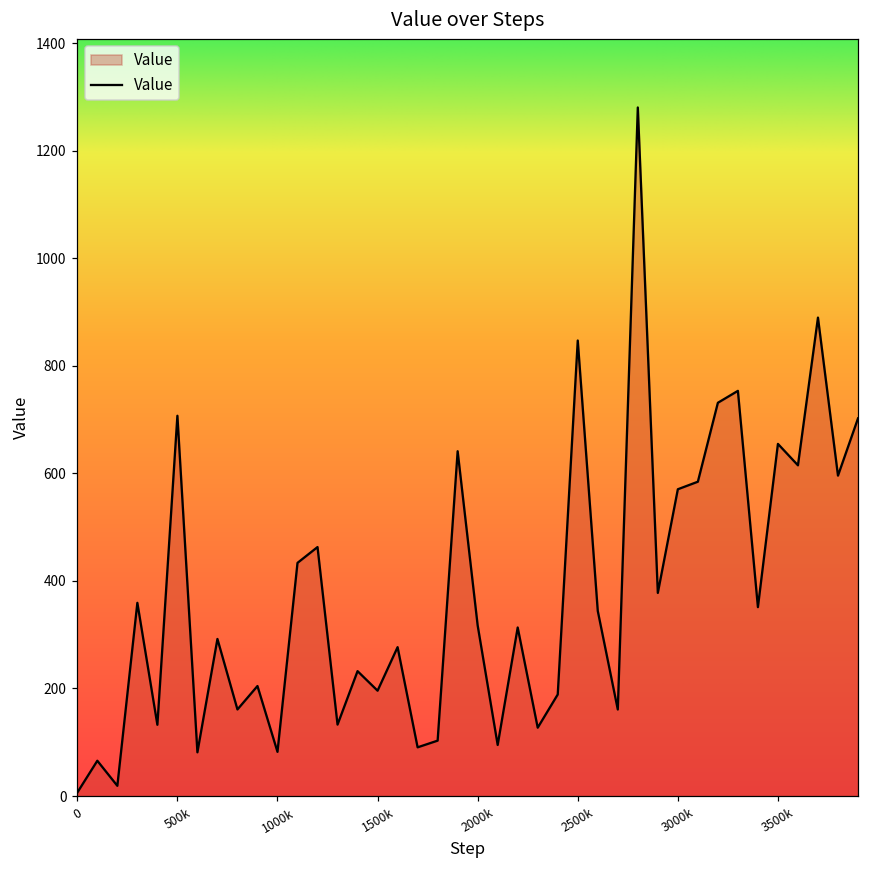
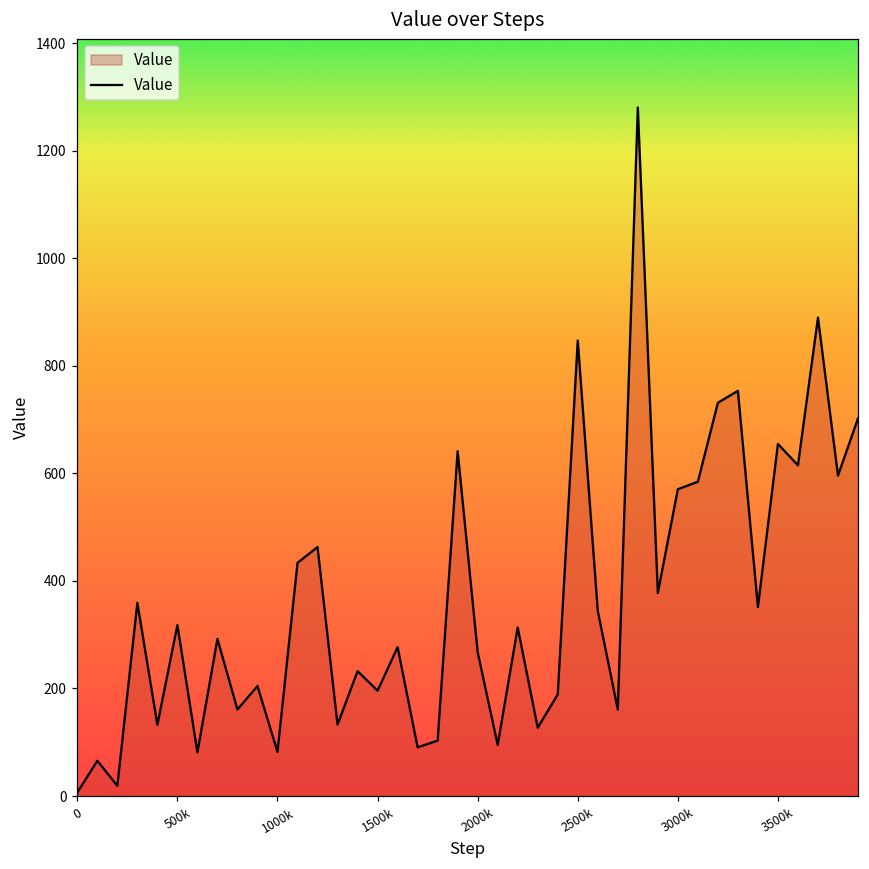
  {
    "0": 10,
-   "500k": 710,
+   "500k": 320,
    "1000k": 80,
    "1500k": 200,
-   "2000k": 320,
+   "2000k": 270,
    "2500k": 850,
    "3000k": 570,
    "3500k": 650
  }
